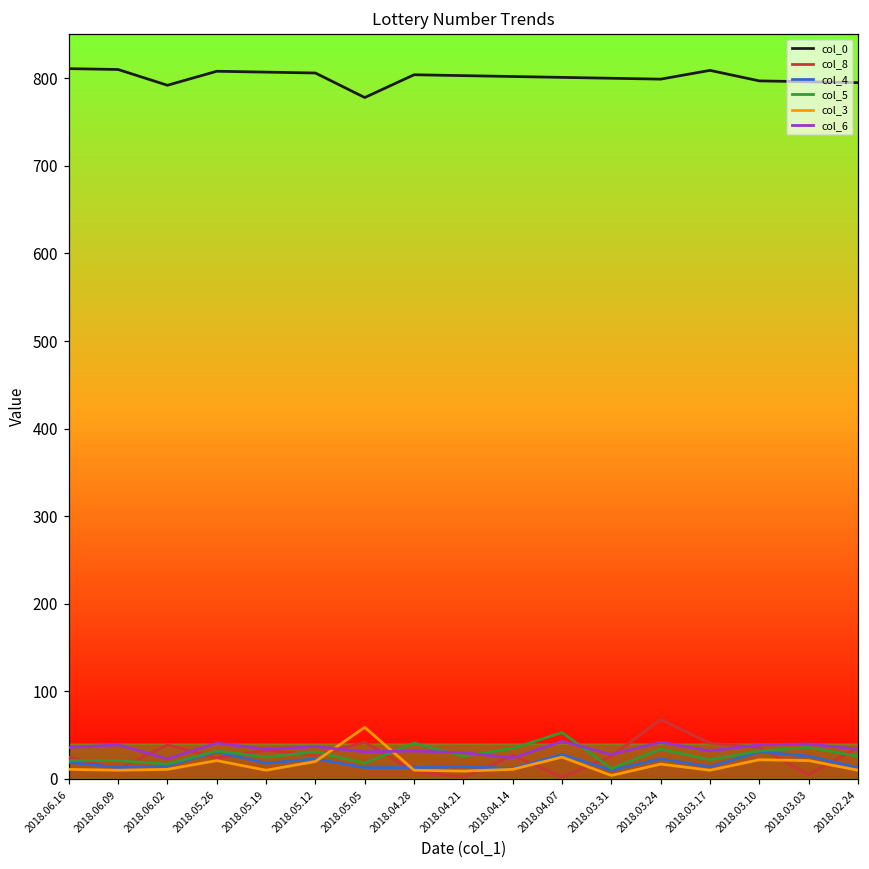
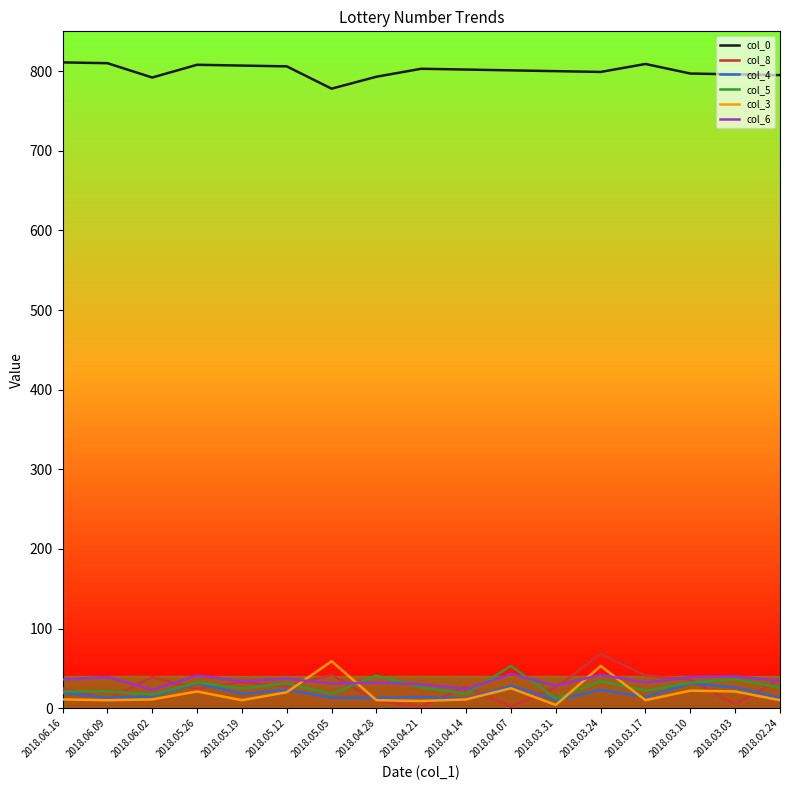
  {
    "col_0": {
      "2018.06.16": 810,
      "2018.06.09": 810,
      "2018.06.02": 790,
      "2018.05.26": 810,
      "2018.05.19": 810,
      "2018.05.12": 810,
      "2018.05.05": 780,
-     "2018.04.28": 800,
+     "2018.04.28": 790,
      "2018.04.21": 800,
      "2018.04.14": 800,
      "2018.04.07": 800,
      "2018.03.31": 800,
      "2018.03.24": 800,
      "2018.03.17": 810,
      "2018.03.10": 800,
      "2018.02.24": 800
    },
    "col_8": {
      "2018.06.16": 30,
      "2018.06.02": 40,
      "2018.05.12": 30,
      "2018.05.05": 40,
      "2018.04.21": 0,
      "2018.04.07": 0,
      "2018.03.24": 70,
      "2018.03.17": 40,
      "2018.03.03": 10
    },
    "col_4": {
      "2018.05.19": 20,
      "2018.05.05": 10,
      "2018.04.21": 10,
      "2018.03.24": 20,
      "2018.03.17": 10,
      "2018.03.03": 30
    },
    "col_5": {
      "2018.06.09": 20,
      "2018.05.19": 30,
      "2018.05.12": 30,
      "2018.05.05": 20,
      "2018.04.28": 40,
      "2018.04.21": 30,
-     "2018.04.14": 40,
+     "2018.04.14": 20,
      "2018.04.07": 50,
      "2018.03.24": 30,
      "2018.03.17": 20,
      "2018.03.03": 40,
      "2018.02.24": 30
    },
    "col_3": {
      "2018.06.16": 10,
      "2018.06.02": 10,
      "2018.05.19": 10,
      "2018.05.05": 60,
      "2018.04.21": 10,
      "2018.03.31": 0,
-     "2018.03.24": 20,
+     "2018.03.24": 50,
      "2018.03.17": 10,
      "2018.03.10": 20,
      "2018.03.03": 20
    },
    "col_6": {
      "2018.06.16": 40,
      "2018.06.09": 40,
      "2018.06.02": 20,
      "2018.05.26": 40,
      "2018.05.12": 40,
      "2018.05.05": 30,
      "2018.04.28": 30,
      "2018.04.21": 30,
      "2018.04.07": 40,
      "2018.03.24": 40,
      "2018.03.17": 30,
      "2018.03.03": 40
    }
  }
